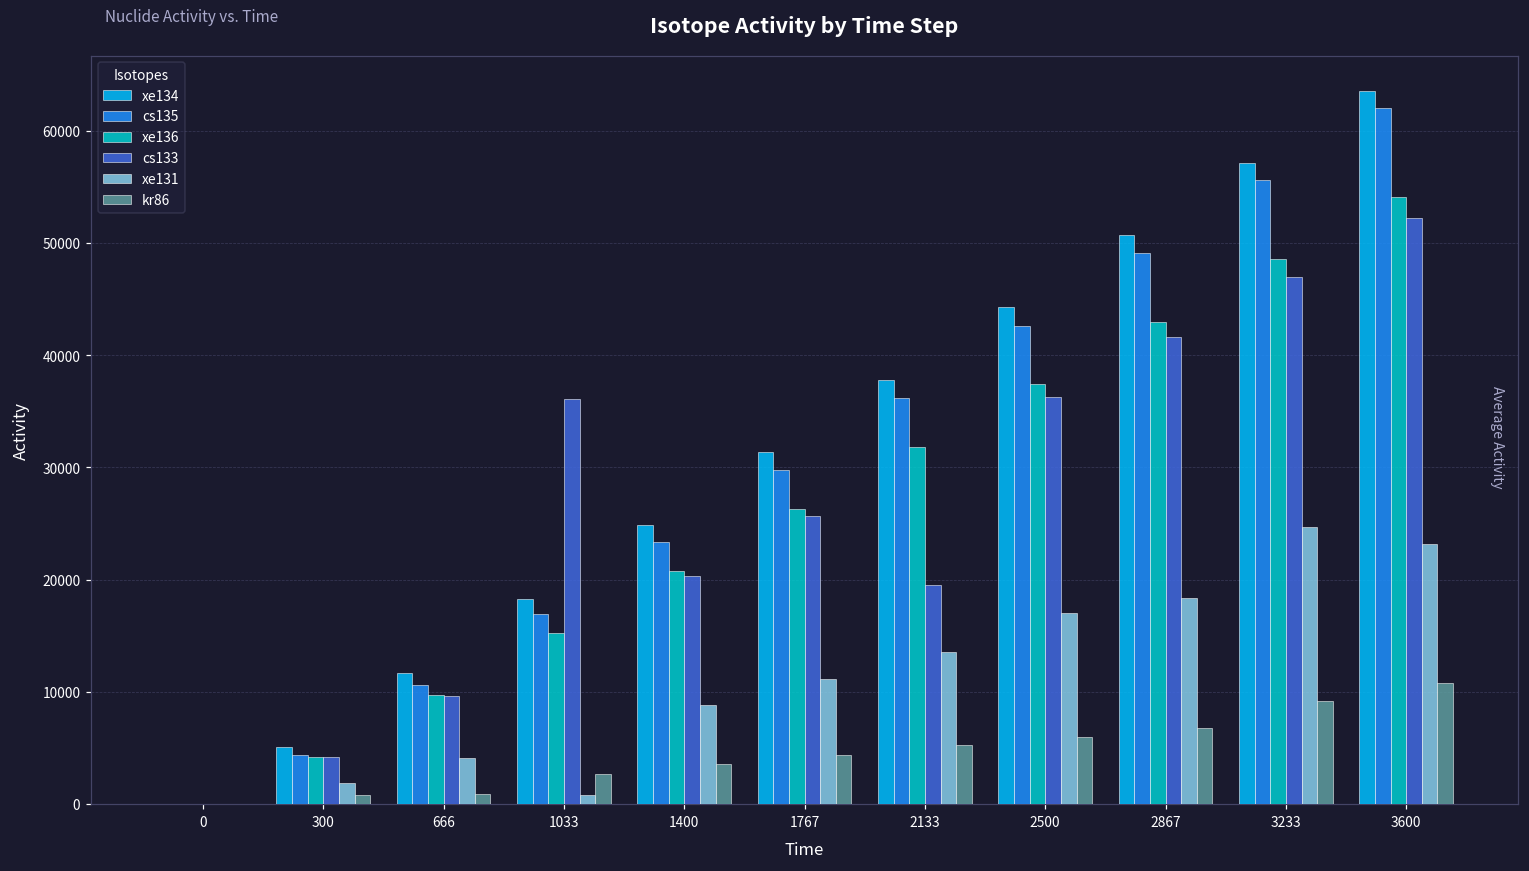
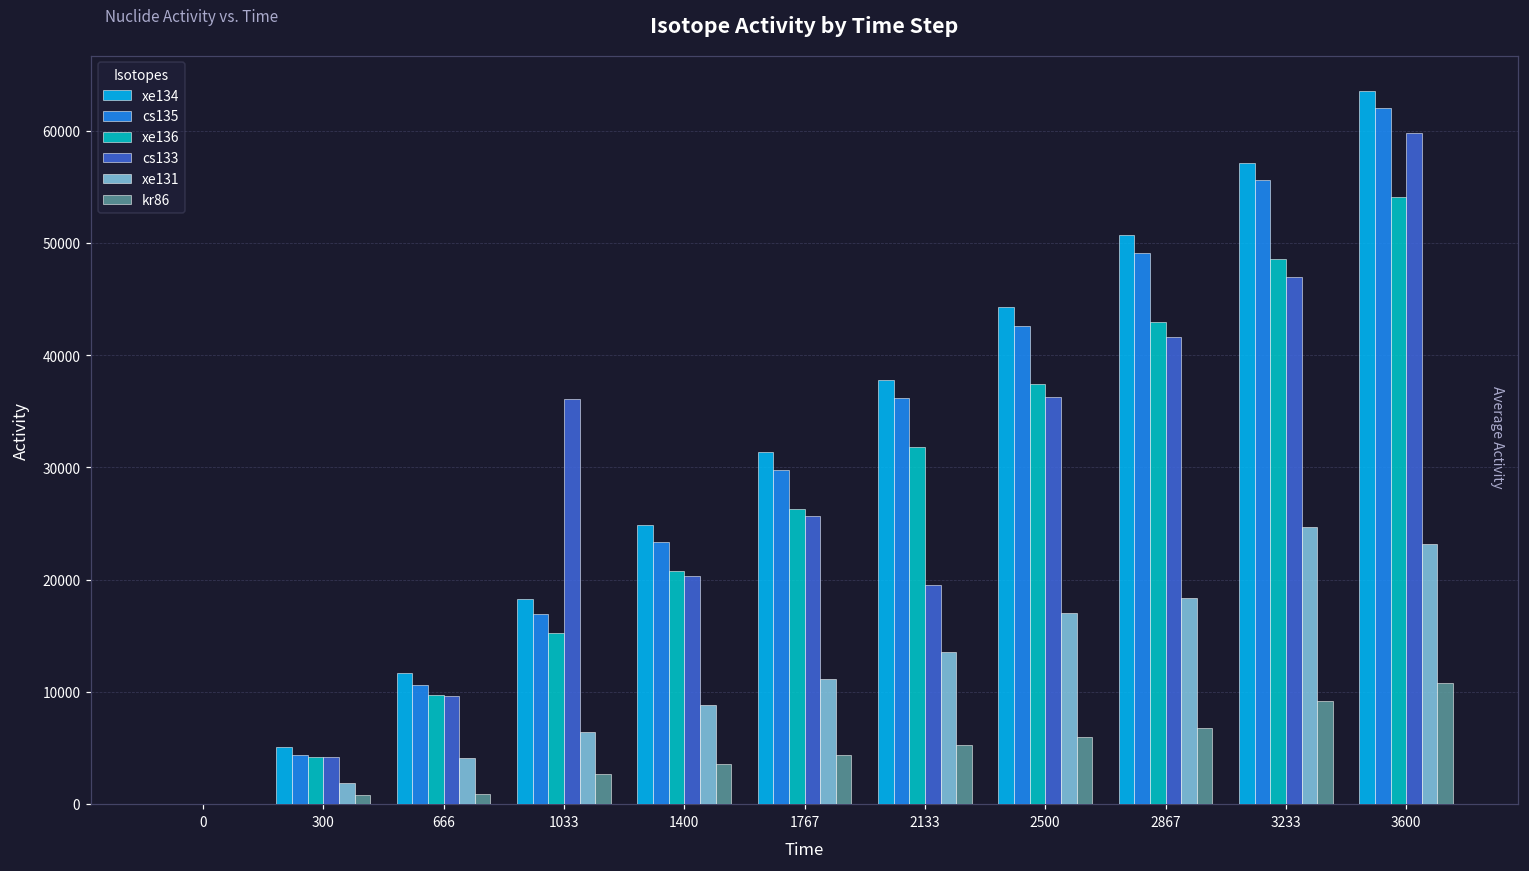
  {
    "cs133": {
      "300": 4200,
      "666": 9600,
      "1033": 36100,
      "1400": 20300,
      "1767": 25600,
      "2133": 19500,
      "2500": 36300,
      "2867": 41600,
      "3233": 47000,
-     "3600": 52300
+     "3600": 59800
    },
    "xe131": {
      "300": 1800,
      "666": 4100,
-     "1033": 800,
+     "1033": 6500,
      "1400": 8800,
      "1767": 11200,
      "2133": 13500,
      "2500": 17100,
      "2867": 18300,
      "3233": 24700,
      "3600": 23200
    },
    "kr86": {
      "300": 800,
      "666": 900,
      "1033": 2700,
      "1400": 3600,
      "1767": 4400,
      "2133": 5200,
      "2500": 6000,
      "2867": 6800,
      "3233": 9200,
      "3600": 10800
    }
  }
